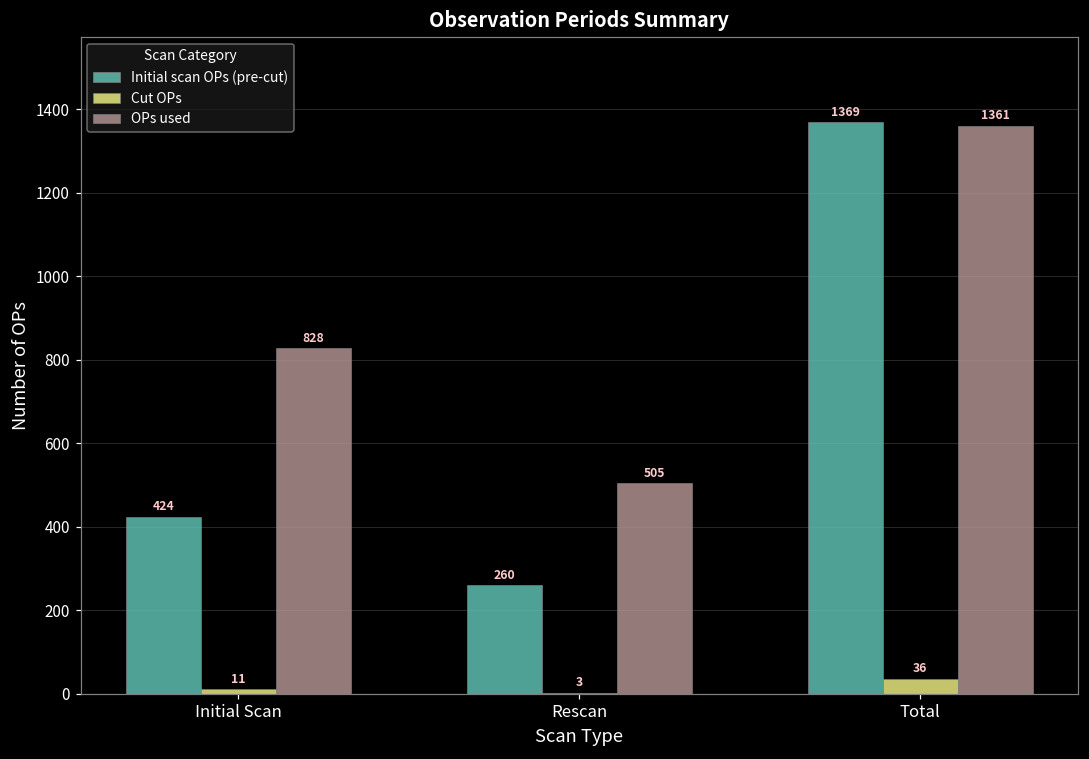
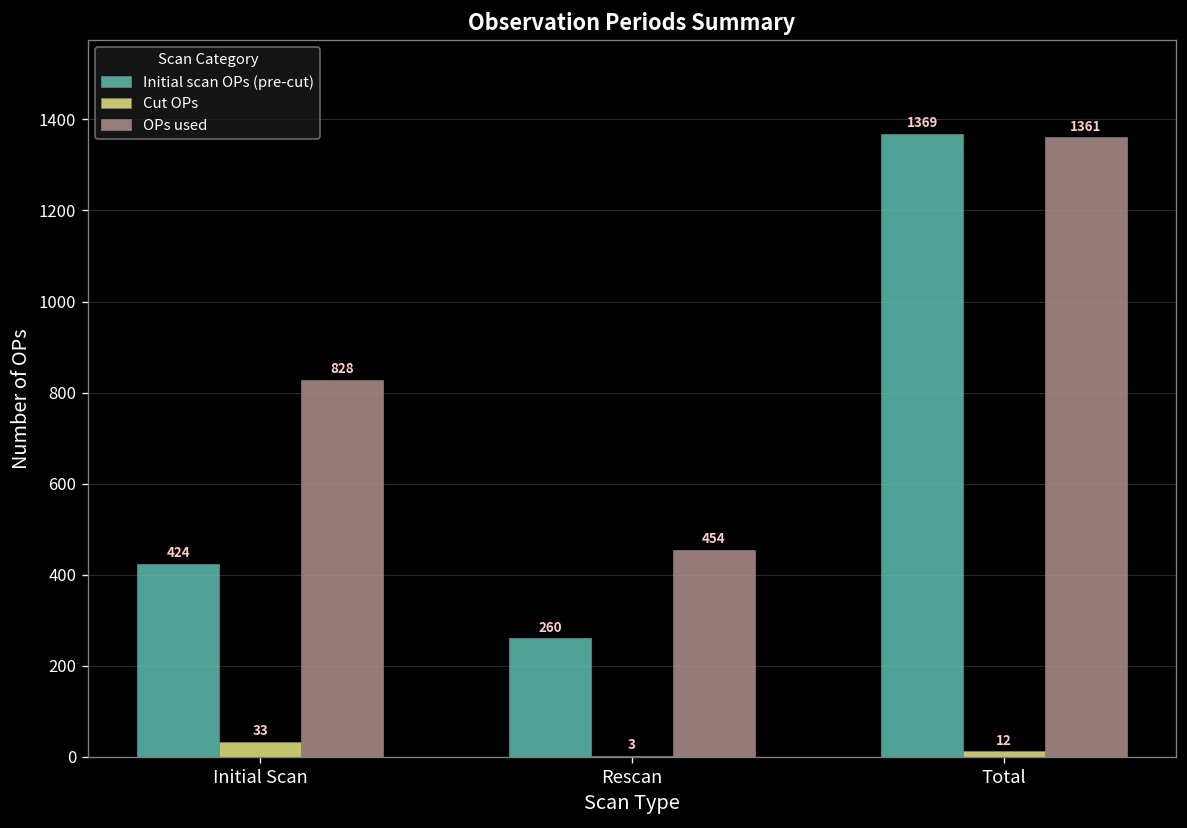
  {
    "Initial scan OPs (pre-cut)": {
      "Initial Scan": 424,
      "Rescan": 260,
      "Total": 1369
    },
    "Cut OPs": {
-     "Initial Scan": 11,
+     "Initial Scan": 33,
      "Rescan": 3,
-     "Total": 36
+     "Total": 12
    },
    "OPs used": {
      "Initial Scan": 828,
-     "Rescan": 505,
+     "Rescan": 454,
      "Total": 1361
    }
  }
